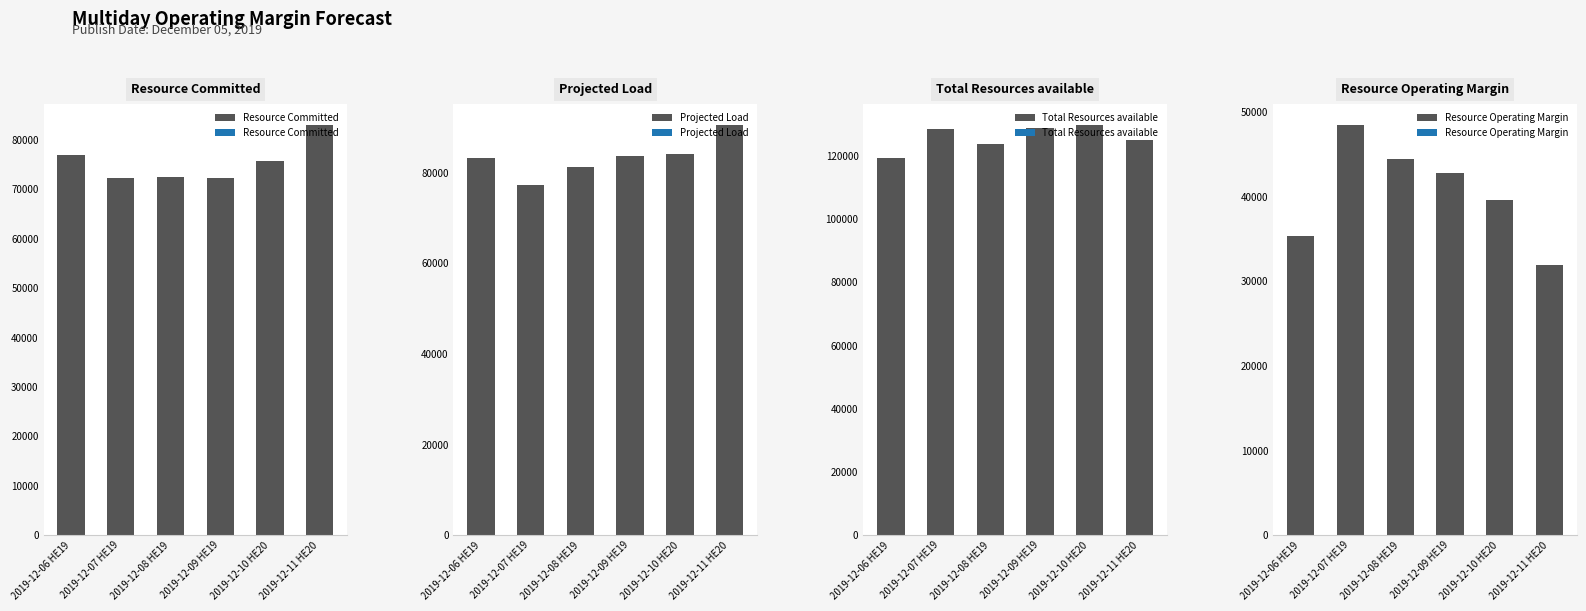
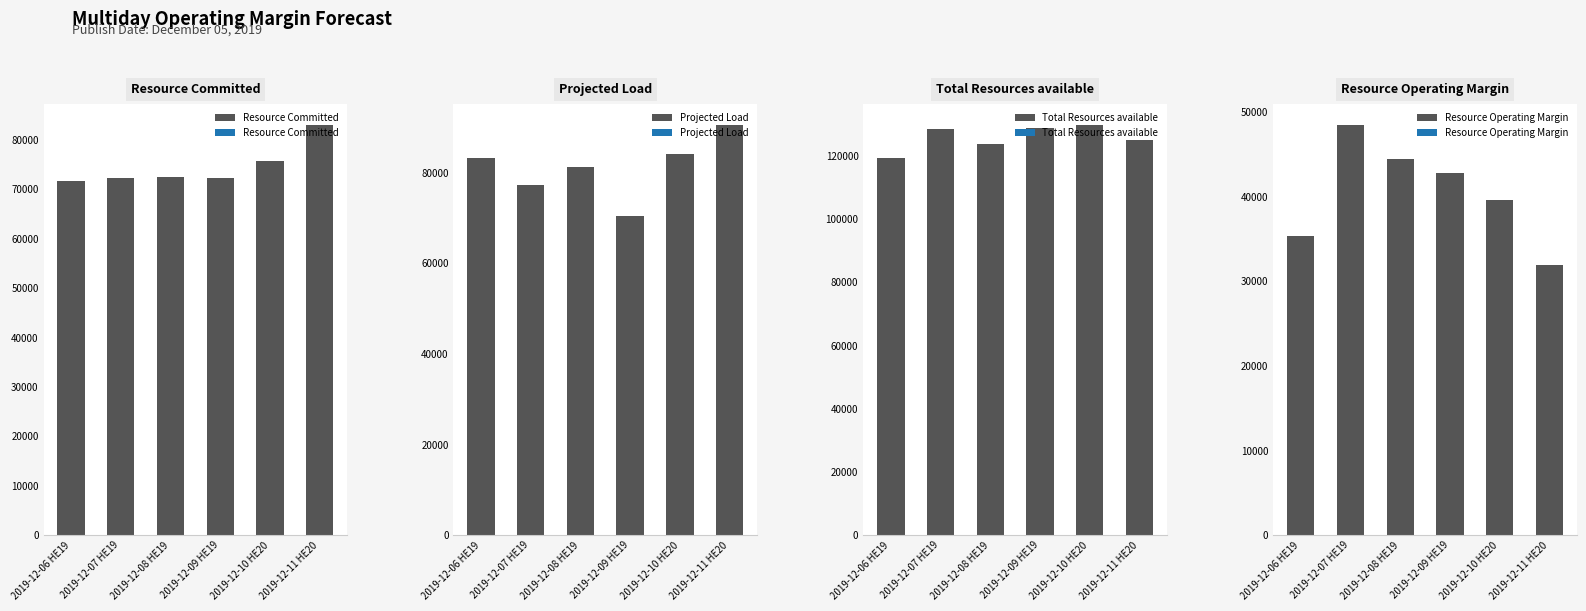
  {
    "Resource Committed": {
-     "2019-12-06 HE19": 77000,
+     "2019-12-06 HE19": 72000,
      "2019-12-07 HE19": 72000,
      "2019-12-08 HE19": 72000,
      "2019-12-09 HE19": 72000,
      "2019-12-10 HE20": 76000,
      "2019-12-11 HE20": 83000
    },
    "Projected Load": {
      "2019-12-06 HE19": 83000,
      "2019-12-07 HE19": 77000,
      "2019-12-08 HE19": 81000,
-     "2019-12-09 HE19": 84000,
+     "2019-12-09 HE19": 71000,
      "2019-12-10 HE20": 84000,
      "2019-12-11 HE20": 91000
    },
    "Total Resources available": {
      "2019-12-06 HE19": 119000,
      "2019-12-07 HE19": 129000,
      "2019-12-08 HE19": 124000,
      "2019-12-09 HE19": 129000,
      "2019-12-10 HE20": 130000,
      "2019-12-11 HE20": 125000
    },
    "Resource Operating Margin": {
      "2019-12-06 HE19": 35000,
      "2019-12-07 HE19": 49000,
      "2019-12-08 HE19": 45000,
      "2019-12-09 HE19": 43000,
      "2019-12-10 HE20": 40000,
      "2019-12-11 HE20": 32000
    }
  }
